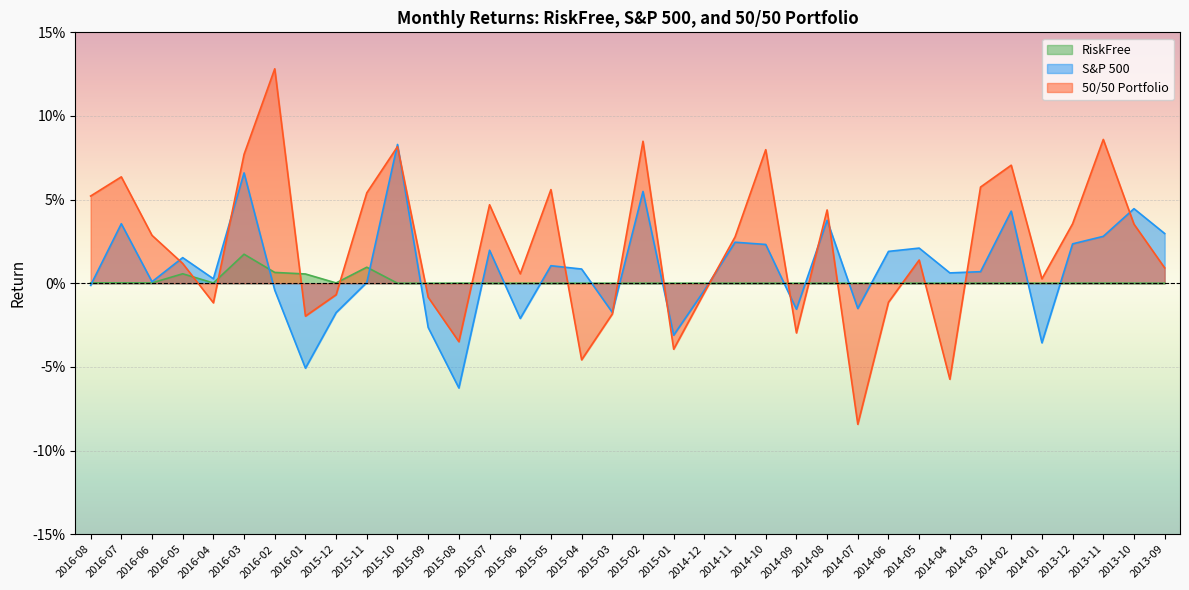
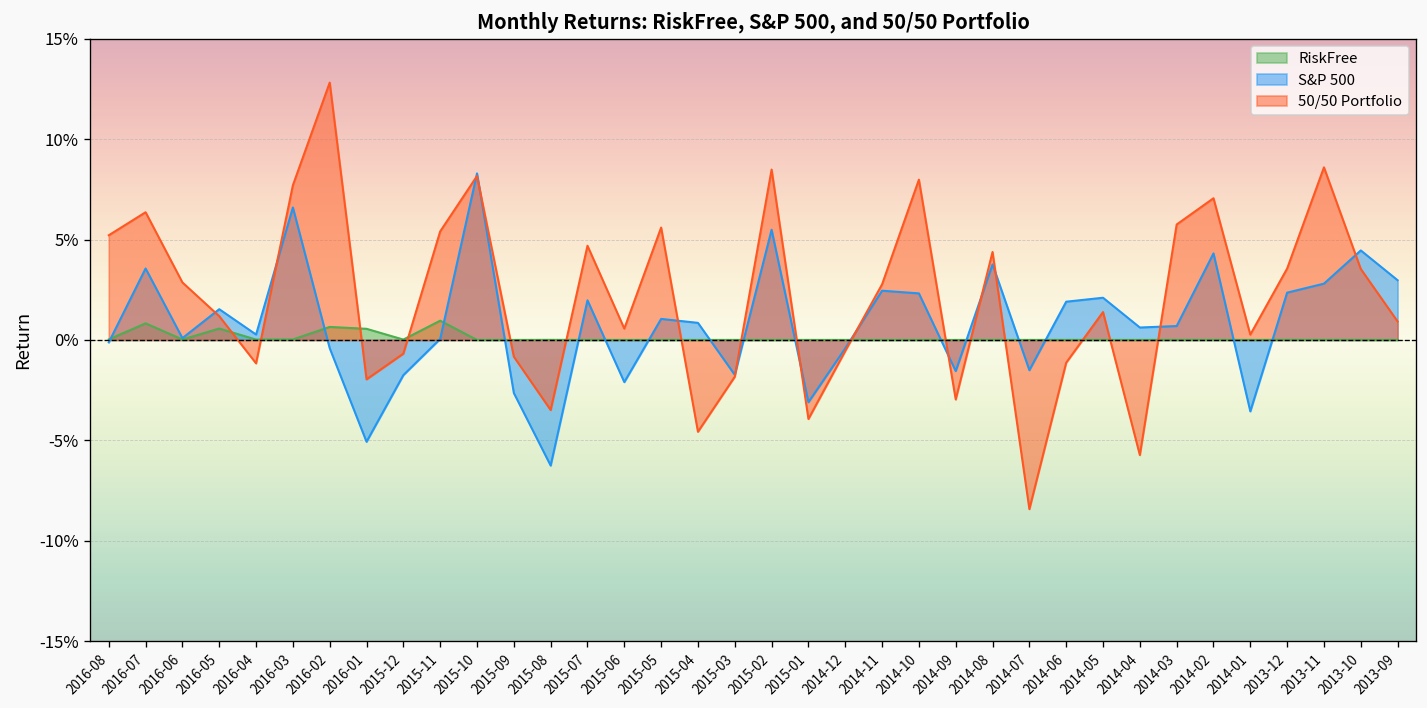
  {
    "RiskFree": {
-     "2016-07": "0.0%",
+     "2016-07": "0.8%",
      "2016-05": "0.6%",
-     "2016-03": "1.7%",
+     "2016-03": "0.0%",
      "2016-02": "0.6%",
      "2016-01": "0.6%",
      "2015-11": "1.0%",
      "2015-10": "0.0%",
      "2015-07": "0.0%",
      "2015-05": "0.0%",
      "2015-02": "0.0%",
      "2014-11": "0.0%",
      "2014-10": "0.0%",
      "2014-08": "0.0%",
      "2014-05": "0.0%",
      "2014-03": "0.0%",
      "2014-02": "0.0%",
      "2013-12": "0.0%",
      "2013-11": "0.0%",
      "2013-10": "0.0%",
      "2013-09": "0.0%"
    }
  }
